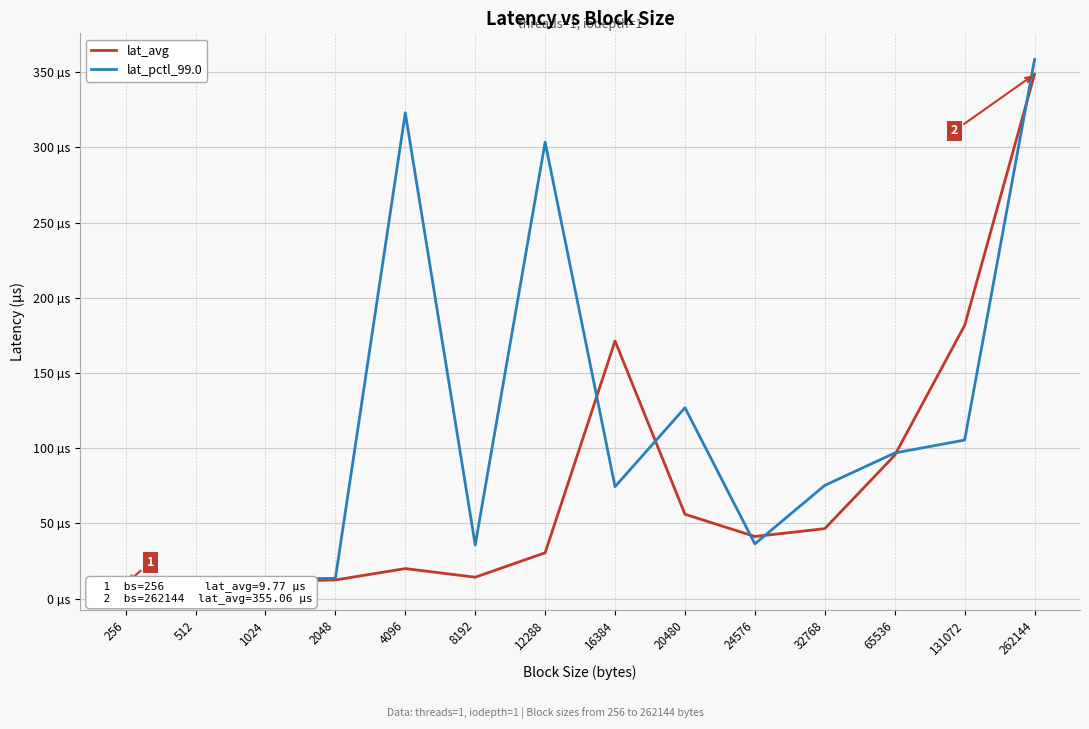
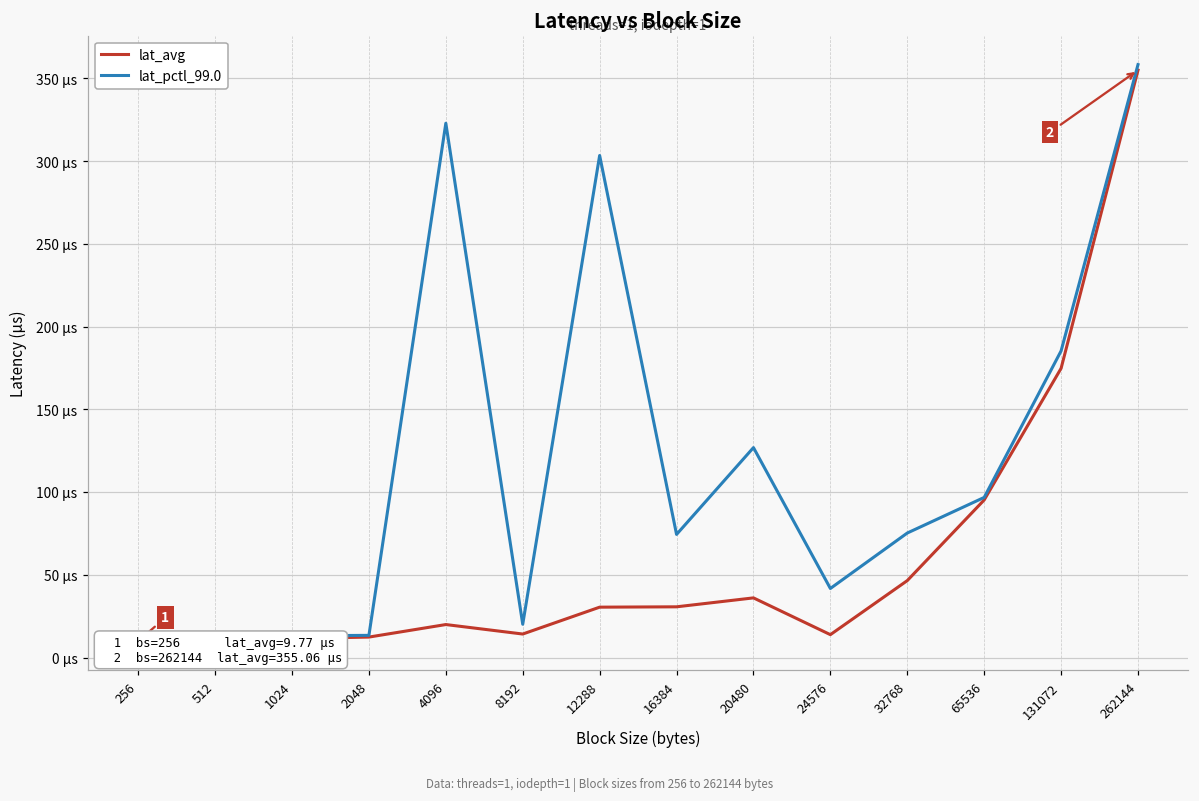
  {
    "lat_avg": {
      "4096": "20 µs",
      "8192": "14 µs",
      "12288": "30 µs",
-     "16384": "171 µs",
-     "20480": "56 µs",
-     "24576": "41 µs",
+     "16384": "31 µs",
+     "20480": "36 µs",
+     "24576": "14 µs",
      "32768": "46 µs",
-     "131072": "182 µs",
-     "262144": "349 µs"
+     "131072": "175 µs",
+     "262144": "355 µs"
    },
    "lat_pctl_99.0": {
      "4096": "323 µs",
-     "8192": "36 µs",
+     "8192": "20 µs",
      "12288": "303 µs",
      "16384": "74 µs",
      "20480": "127 µs",
-     "24576": "36 µs",
+     "24576": "42 µs",
      "32768": "75 µs",
-     "131072": "105 µs",
+     "131072": "185 µs",
      "262144": "358 µs"
    }
  }
